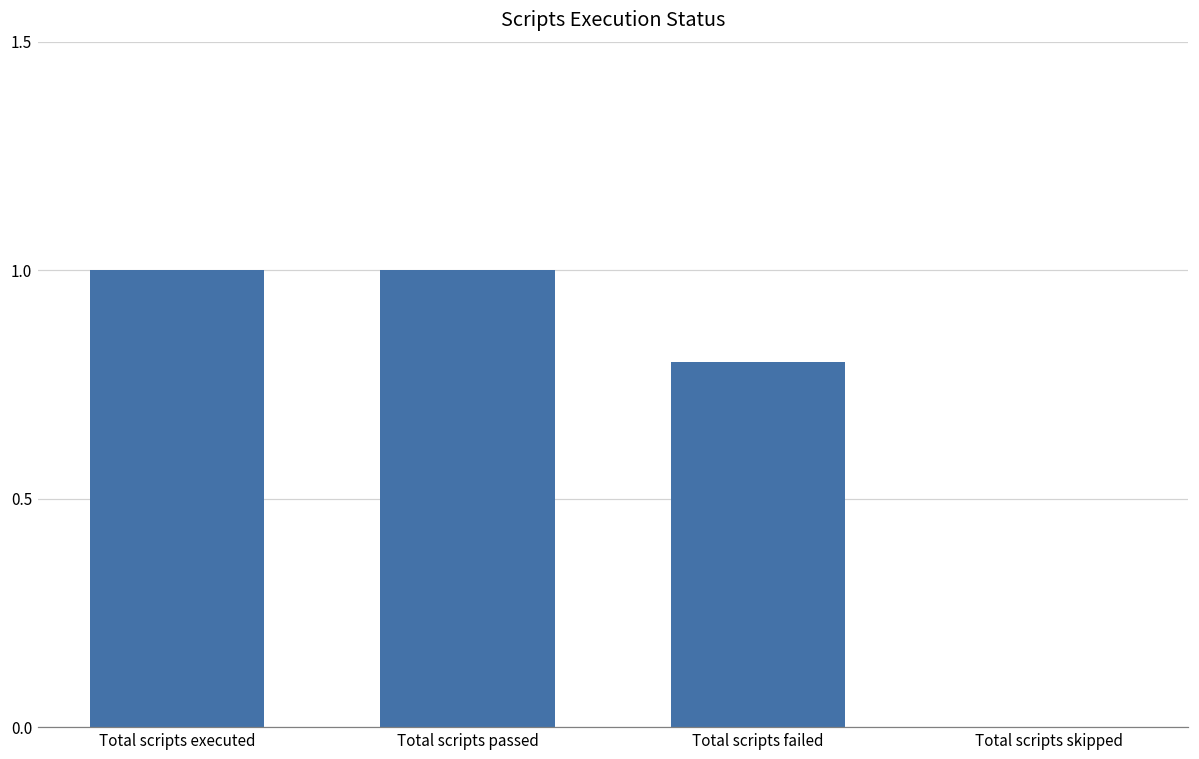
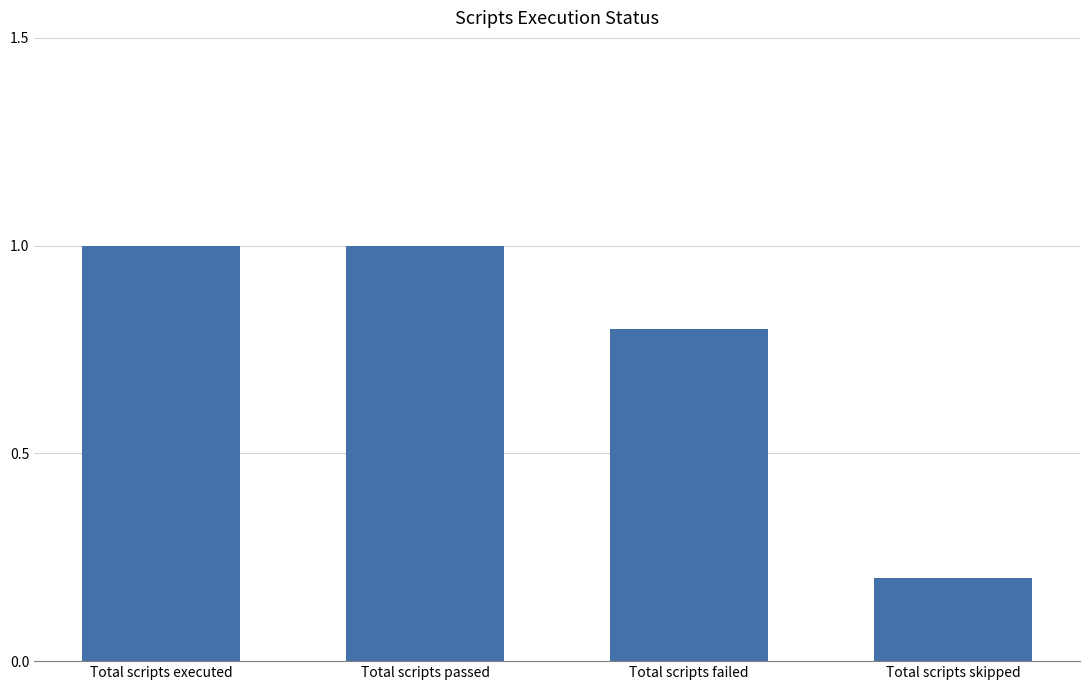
  {
    "Total scripts executed": 1.0,
    "Total scripts passed": 1.0,
    "Total scripts failed": 0.8,
-   "Total scripts skipped": 0.0
+   "Total scripts skipped": 0.2
  }
